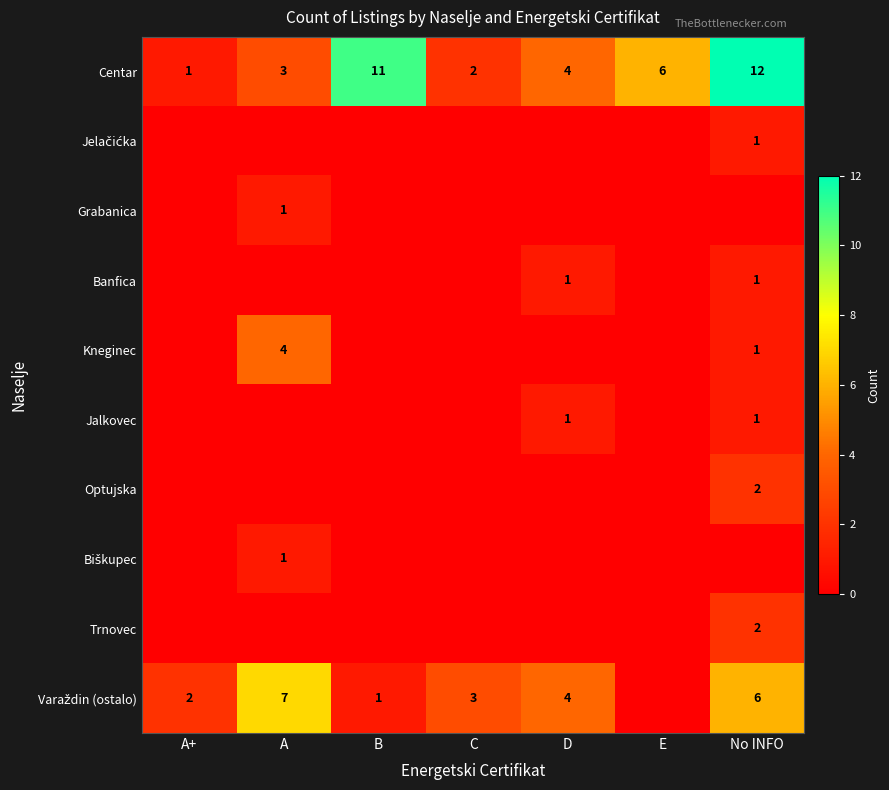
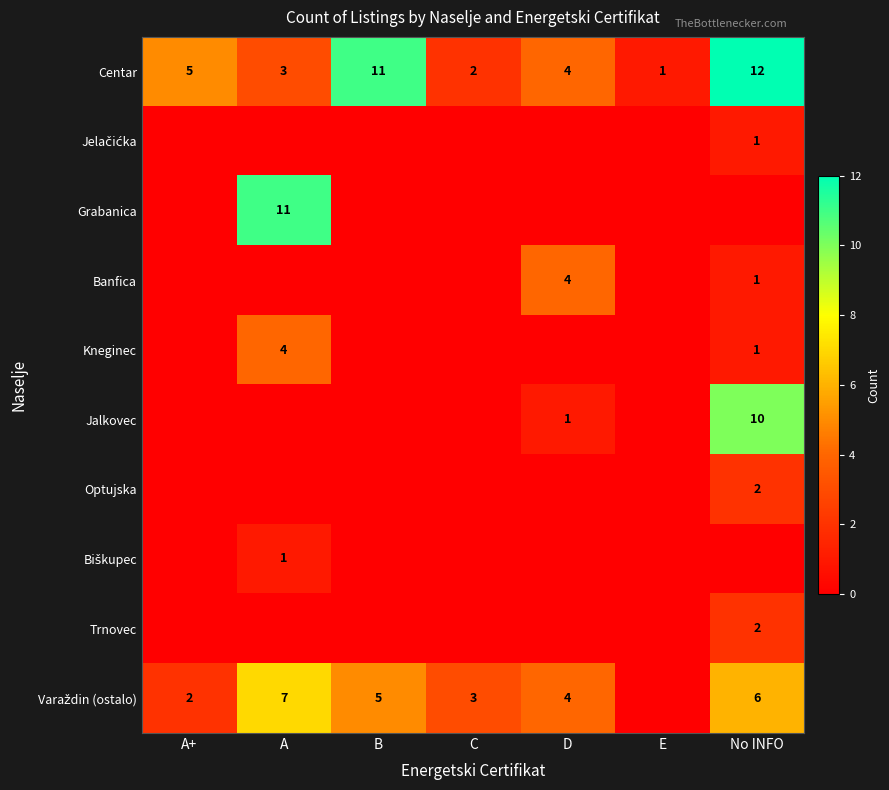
  {
    "Centar": {
-     "A+": 1,
+     "A+": 5,
      "A": 3,
      "B": 11,
      "C": 2,
      "D": 4,
-     "E": 6,
+     "E": 1,
      "No INFO": 12
    },
    "Jelačićka": {
      "No INFO": 1
    },
    "Grabanica": {
-     "A": 1
+     "A": 11
    },
    "Banfica": {
-     "D": 1,
+     "D": 4,
      "No INFO": 1
    },
    "Kneginec": {
      "A": 4,
      "No INFO": 1
    },
    "Jalkovec": {
      "D": 1,
-     "No INFO": 1
+     "No INFO": 10
    },
    "Optujska": {
      "No INFO": 2
    },
    "Biškupec": {
      "A": 1
    },
    "Trnovec": {
      "No INFO": 2
    },
    "Varaždin (ostalo)": {
      "A+": 2,
      "A": 7,
-     "B": 1,
+     "B": 5,
      "C": 3,
      "D": 4,
      "No INFO": 6
    }
  }
